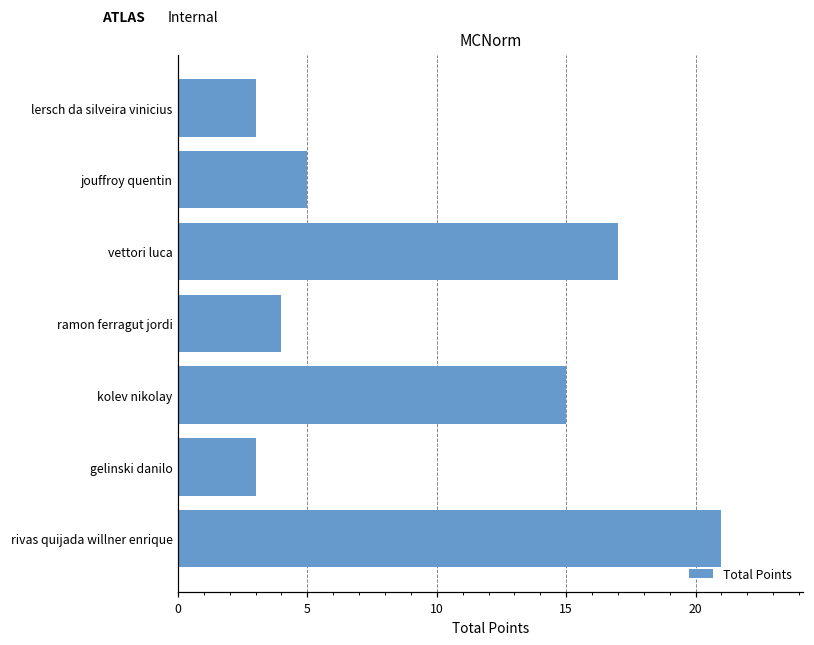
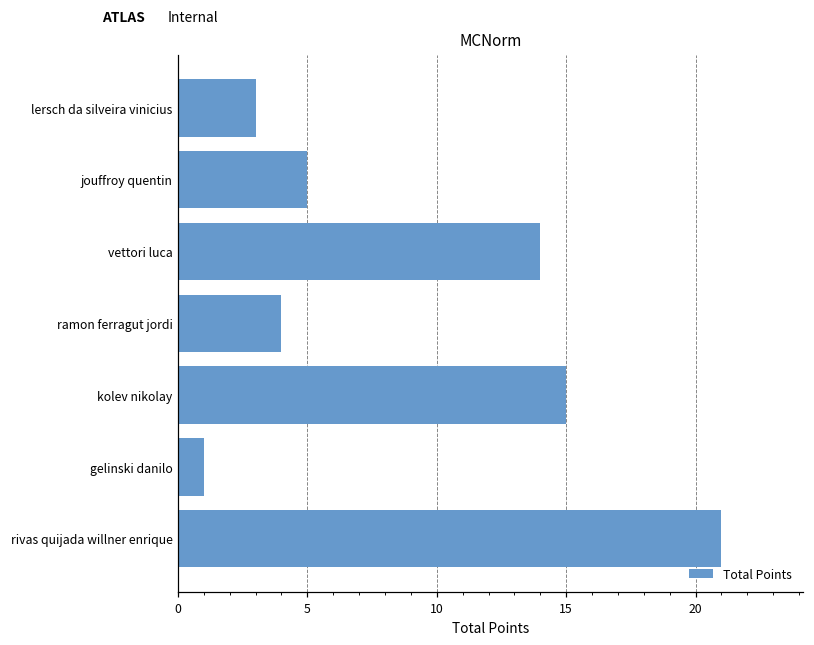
  {
    "lersch da silveira vinicius": 3,
    "jouffroy quentin": 5,
-   "vettori luca": 17,
+   "vettori luca": 14,
    "ramon ferragut jordi": 4,
    "kolev nikolay": 15,
-   "gelinski danilo": 3,
+   "gelinski danilo": 1,
    "rivas quijada willner enrique": 21
  }
